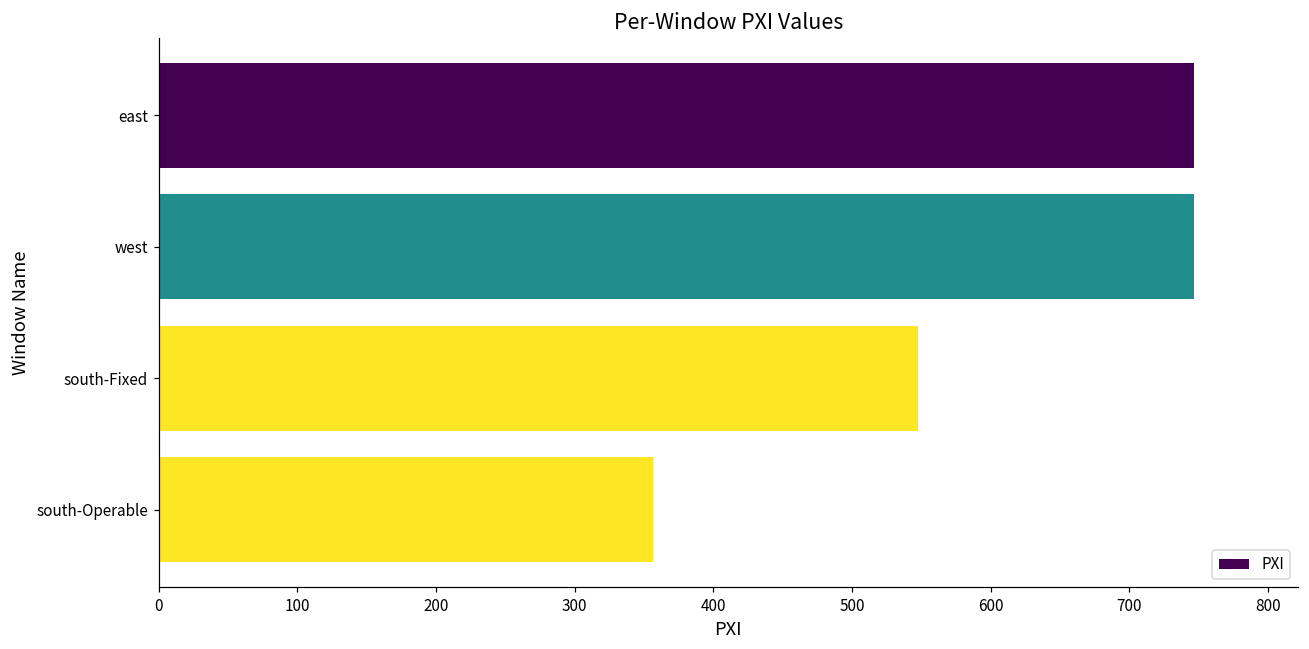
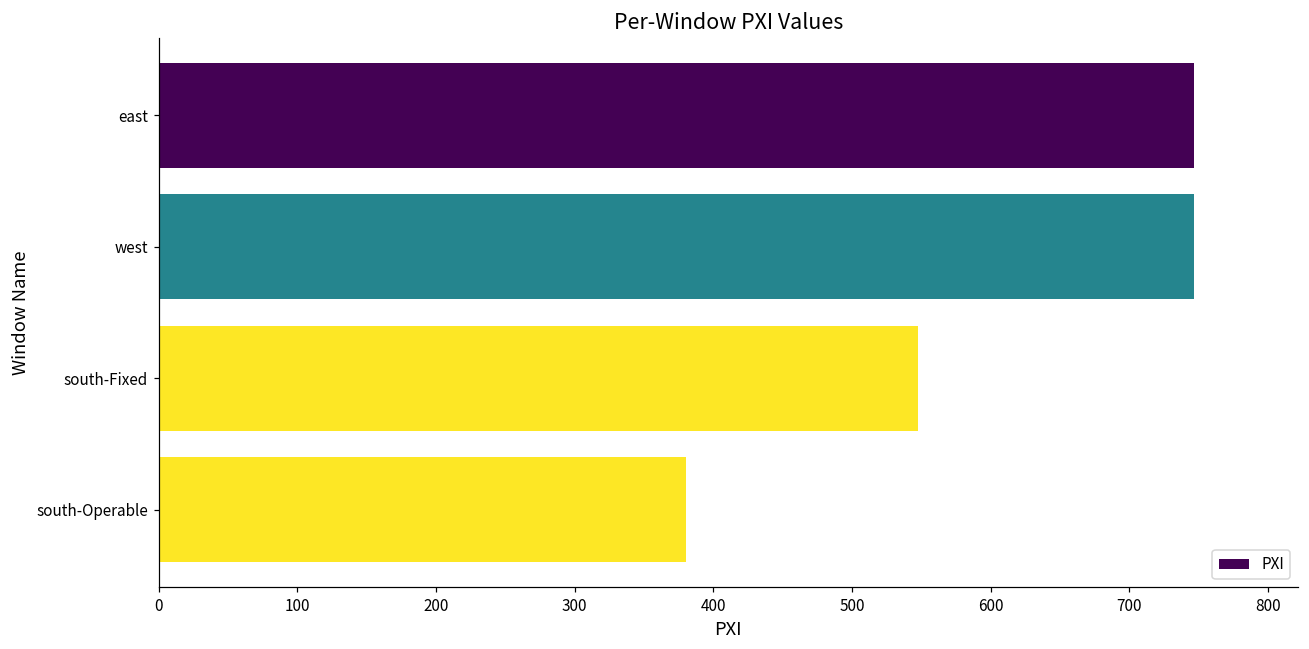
  {
    "east": 747,
    "west": 747,
    "south-Fixed": 548,
-   "south-Operable": 356
+   "south-Operable": 380
  }
